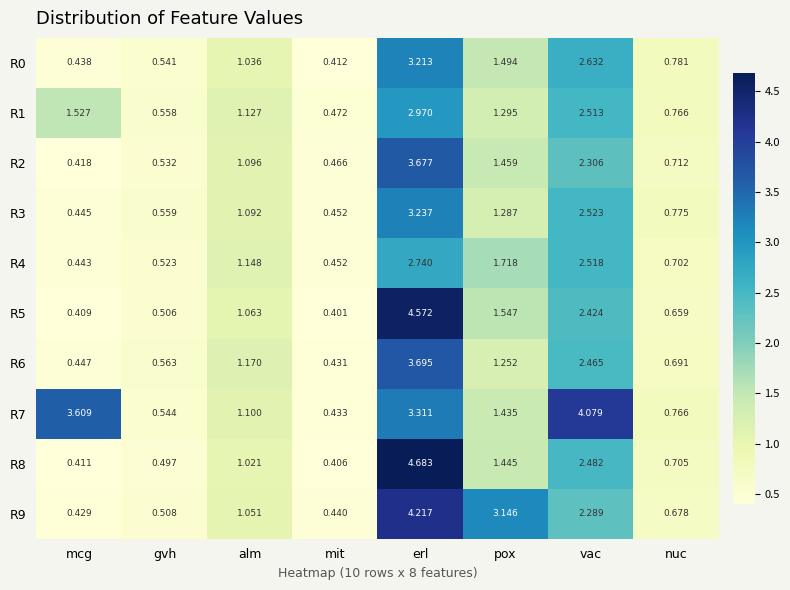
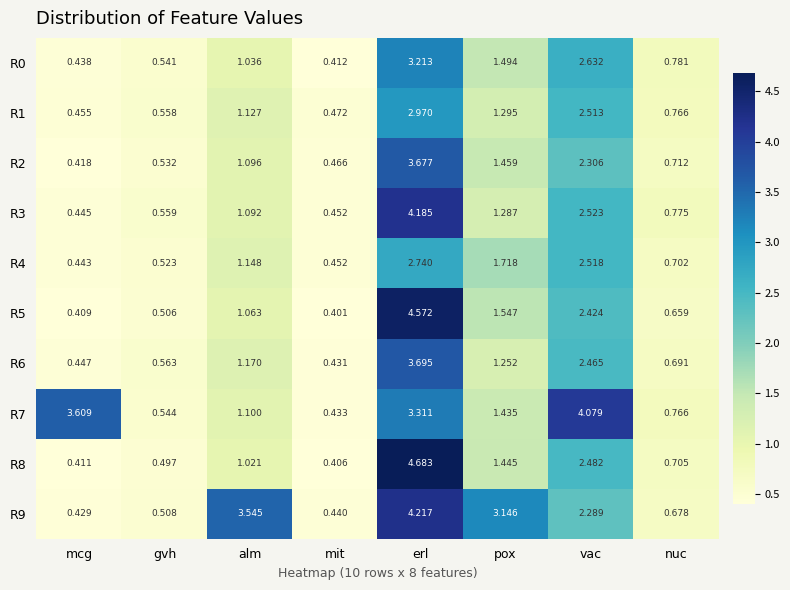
  {
    "R0": {
      "mcg": 0.438,
      "gvh": 0.541,
      "alm": 1.036,
      "mit": 0.412,
      "erl": 3.213,
      "pox": 1.494,
      "vac": 2.632,
      "nuc": 0.781
    },
    "R1": {
-     "mcg": 1.527,
+     "mcg": 0.455,
      "gvh": 0.558,
      "alm": 1.127,
      "mit": 0.472,
      "erl": 2.970,
      "pox": 1.295,
      "vac": 2.513,
      "nuc": 0.766
    },
    "R2": {
      "mcg": 0.418,
      "gvh": 0.532,
      "alm": 1.096,
      "mit": 0.466,
      "erl": 3.677,
      "pox": 1.459,
      "vac": 2.306,
      "nuc": 0.712
    },
    "R3": {
      "mcg": 0.445,
      "gvh": 0.559,
      "alm": 1.092,
      "mit": 0.452,
-     "erl": 3.237,
+     "erl": 4.185,
      "pox": 1.287,
      "vac": 2.523,
      "nuc": 0.775
    },
    "R4": {
      "mcg": 0.443,
      "gvh": 0.523,
      "alm": 1.148,
      "mit": 0.452,
      "erl": 2.740,
      "pox": 1.718,
      "vac": 2.518,
      "nuc": 0.702
    },
    "R5": {
      "mcg": 0.409,
      "gvh": 0.506,
      "alm": 1.063,
      "mit": 0.401,
      "erl": 4.572,
      "pox": 1.547,
      "vac": 2.424,
      "nuc": 0.659
    },
    "R6": {
      "mcg": 0.447,
      "gvh": 0.563,
      "alm": 1.170,
      "mit": 0.431,
      "erl": 3.695,
      "pox": 1.252,
      "vac": 2.465,
      "nuc": 0.691
    },
    "R7": {
      "mcg": 3.609,
      "gvh": 0.544,
      "alm": 1.100,
      "mit": 0.433,
      "erl": 3.311,
      "pox": 1.435,
      "vac": 4.079,
      "nuc": 0.766
    },
    "R8": {
      "mcg": 0.411,
      "gvh": 0.497,
      "alm": 1.021,
      "mit": 0.406,
      "erl": 4.683,
      "pox": 1.445,
      "vac": 2.482,
      "nuc": 0.705
    },
    "R9": {
      "mcg": 0.429,
      "gvh": 0.508,
-     "alm": 1.051,
+     "alm": 3.545,
      "mit": 0.440,
      "erl": 4.217,
      "pox": 3.146,
      "vac": 2.289,
      "nuc": 0.678
    }
  }
